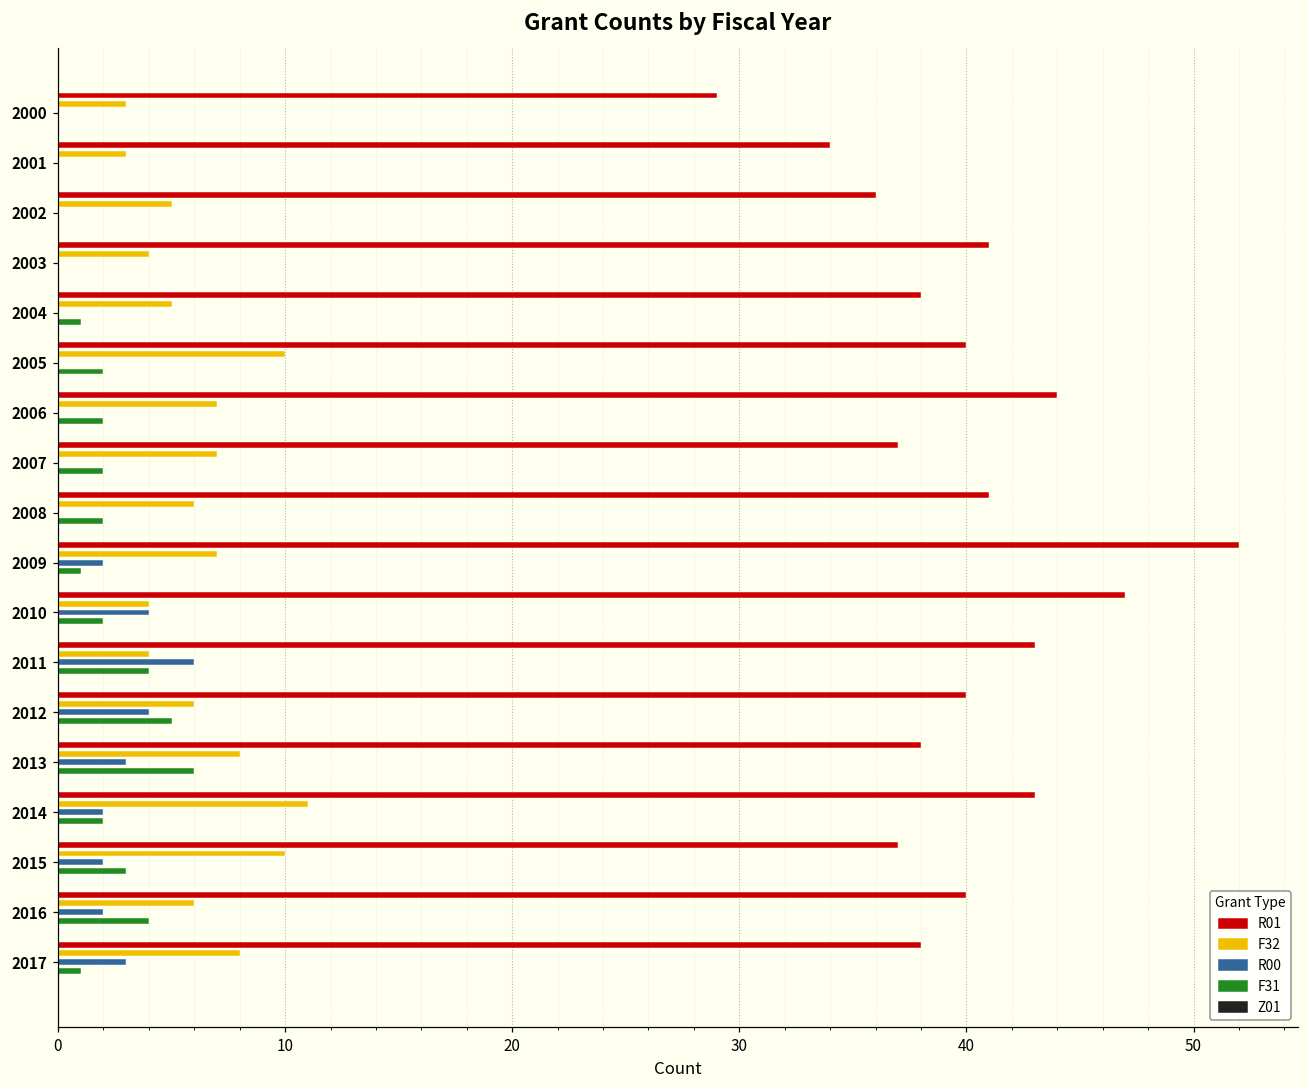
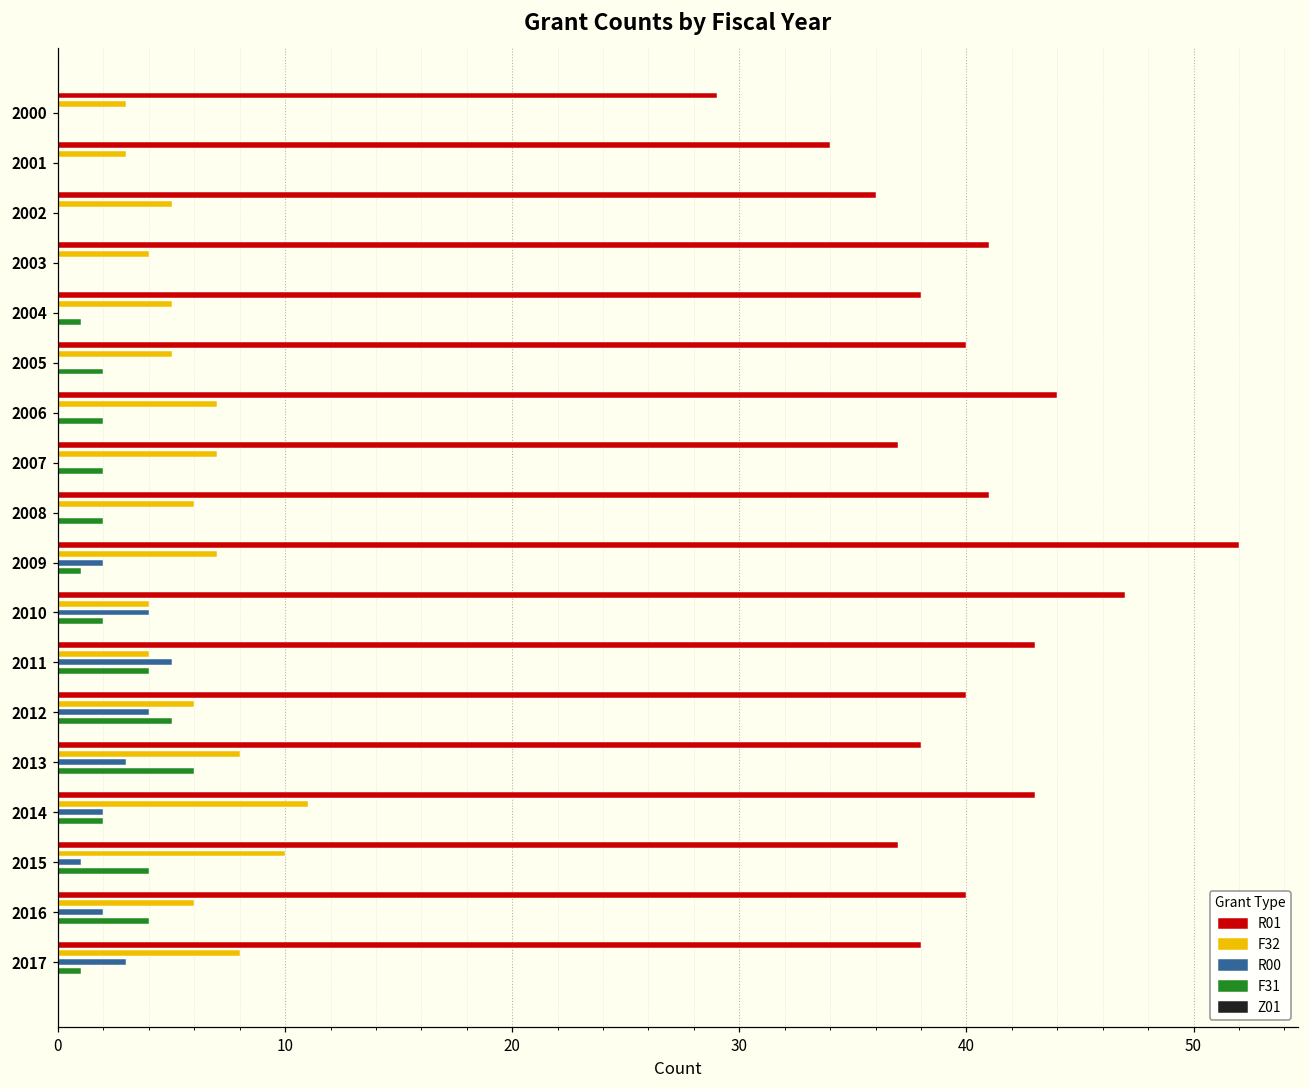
  {
    "R01": {
      "2000": 29,
      "2001": 34,
      "2002": 36,
      "2003": 41,
      "2004": 38,
      "2005": 40,
      "2006": 44,
      "2007": 37,
      "2008": 41,
      "2009": 52,
      "2010": 47,
      "2011": 43,
      "2012": 40,
      "2013": 38,
      "2014": 43,
      "2015": 37,
      "2016": 40,
      "2017": 38
    },
    "F32": {
      "2000": 3,
      "2001": 3,
      "2002": 5,
      "2003": 4,
      "2004": 5,
-     "2005": 10,
+     "2005": 5,
      "2006": 7,
      "2007": 7,
      "2008": 6,
      "2009": 7,
      "2010": 4,
      "2011": 4,
      "2012": 6,
      "2013": 8,
      "2014": 11,
      "2015": 10,
      "2016": 6,
      "2017": 8
    },
    "R00": {
      "2000": 0,
      "2001": 0,
      "2002": 0,
      "2003": 0,
      "2004": 0,
      "2005": 0,
      "2006": 0,
      "2007": 0,
      "2008": 0,
      "2009": 2,
      "2010": 4,
-     "2011": 6,
+     "2011": 5,
      "2012": 4,
      "2013": 3,
      "2014": 2,
-     "2015": 2,
+     "2015": 1,
      "2016": 2,
      "2017": 3
    },
    "F31": {
      "2000": 0,
      "2001": 0,
      "2002": 0,
      "2003": 0,
      "2004": 1,
      "2005": 2,
      "2006": 2,
      "2007": 2,
      "2008": 2,
      "2009": 1,
      "2010": 2,
      "2011": 4,
      "2012": 5,
      "2013": 6,
      "2014": 2,
-     "2015": 3,
+     "2015": 4,
      "2016": 4,
      "2017": 1
    },
    "Z01": {
      "2000": 0,
      "2001": 0,
      "2002": 0,
      "2003": 0,
      "2004": 0,
      "2005": 0,
      "2006": 0,
      "2007": 0,
      "2008": 0,
      "2009": 0,
      "2010": 0,
      "2011": 0,
      "2012": 0,
      "2013": 0,
      "2014": 0,
      "2015": 0,
      "2016": 0,
      "2017": 0
    }
  }
